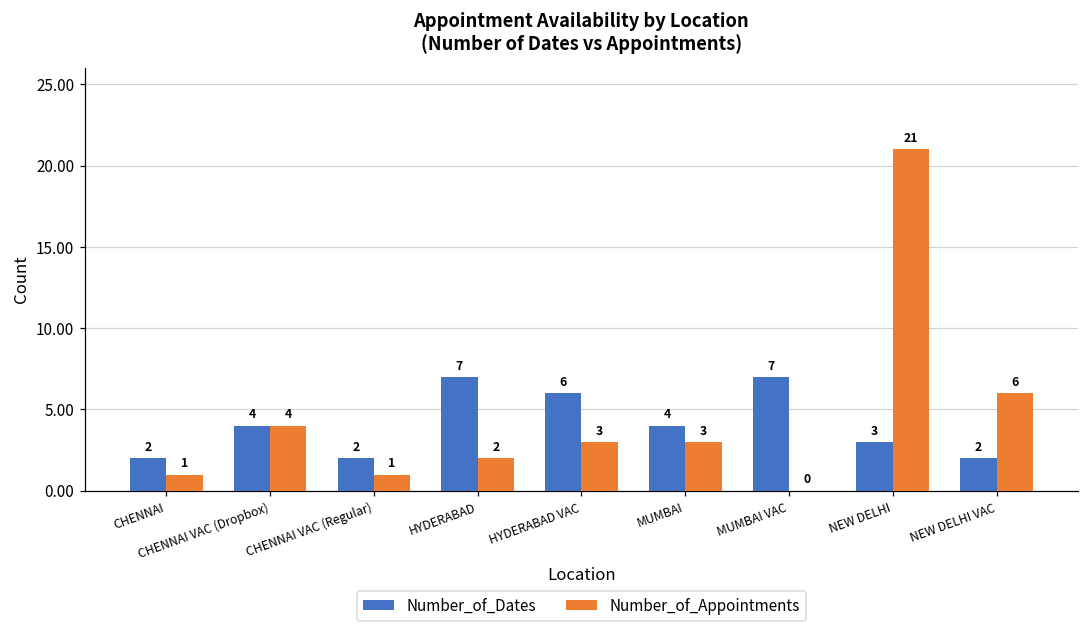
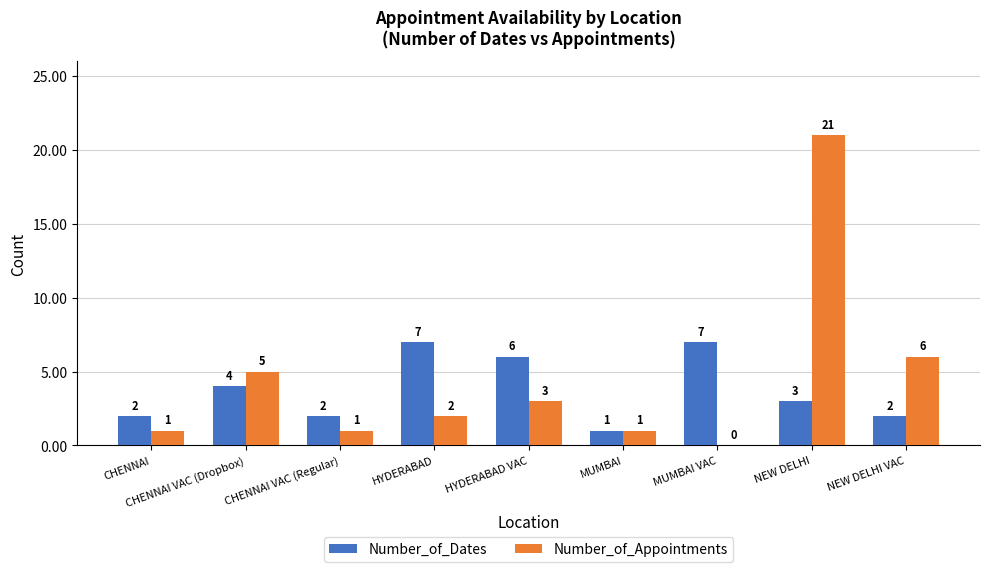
  {
    "Number_of_Dates": {
      "CHENNAI": 2,
      "CHENNAI VAC (Dropbox)": 4,
      "CHENNAI VAC (Regular)": 2,
      "HYDERABAD": 7,
      "HYDERABAD VAC": 6,
-     "MUMBAI": 4,
+     "MUMBAI": 1,
      "MUMBAI VAC": 7,
      "NEW DELHI": 3,
      "NEW DELHI VAC": 2
    },
    "Number_of_Appointments": {
      "CHENNAI": 1,
-     "CHENNAI VAC (Dropbox)": 4,
+     "CHENNAI VAC (Dropbox)": 5,
      "CHENNAI VAC (Regular)": 1,
      "HYDERABAD": 2,
      "HYDERABAD VAC": 3,
-     "MUMBAI": 3,
+     "MUMBAI": 1,
      "MUMBAI VAC": 0,
      "NEW DELHI": 21,
      "NEW DELHI VAC": 6
    }
  }
